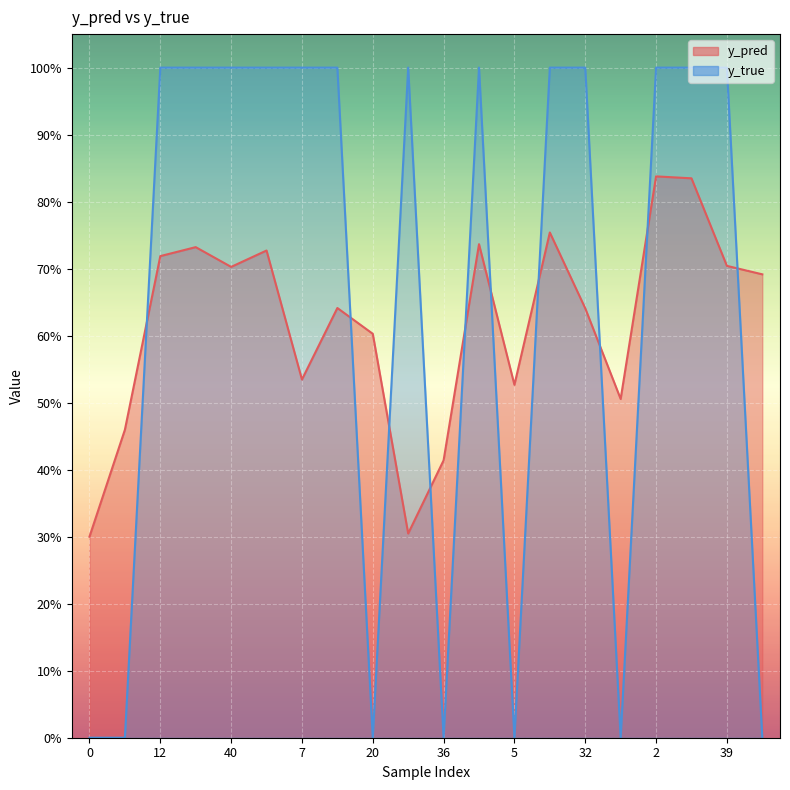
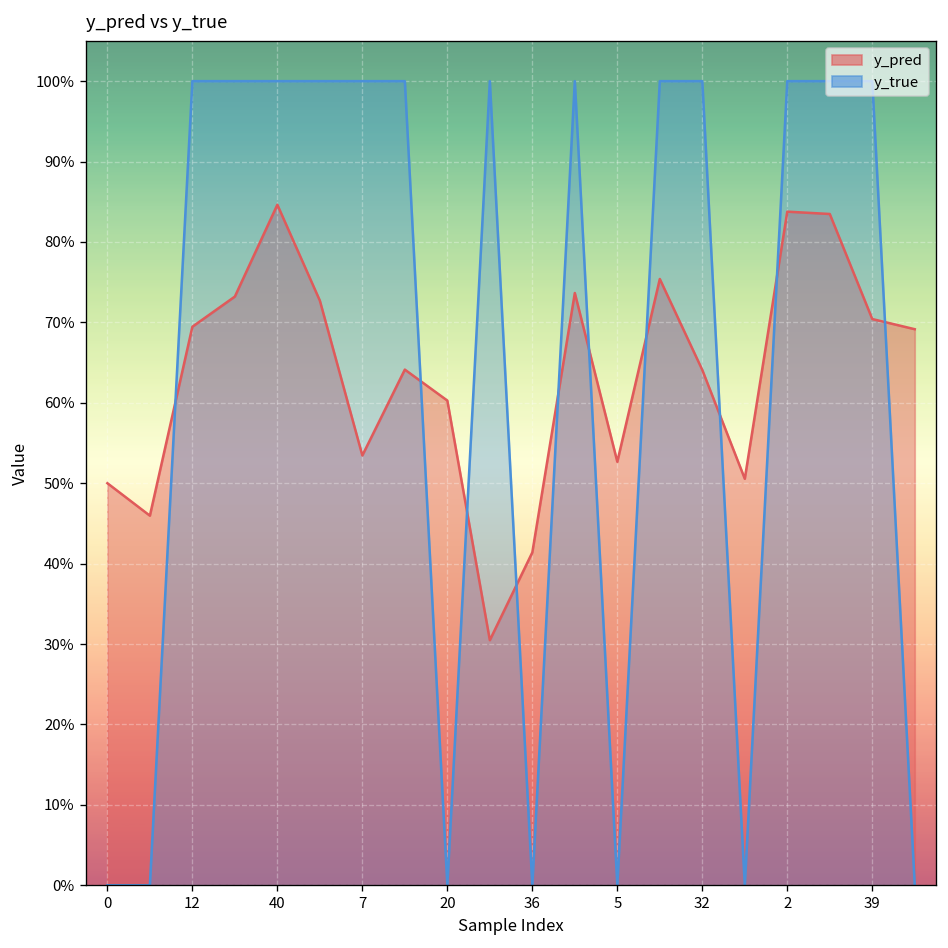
  {
    "y_pred": {
-     "0": "30%",
-     "12": "72%",
-     "40": "70%",
+     "0": "50%",
+     "12": "69%",
+     "40": "85%",
      "20": "60%",
      "36": "41%",
      "32": "64%",
      "2": "84%",
      "39": "70%"
    },
    "y_true": {
      "0": "0%",
      "12": "100%",
      "40": "100%",
      "20": "0%",
      "36": "0%",
      "32": "100%",
      "2": "100%"
    }
  }
